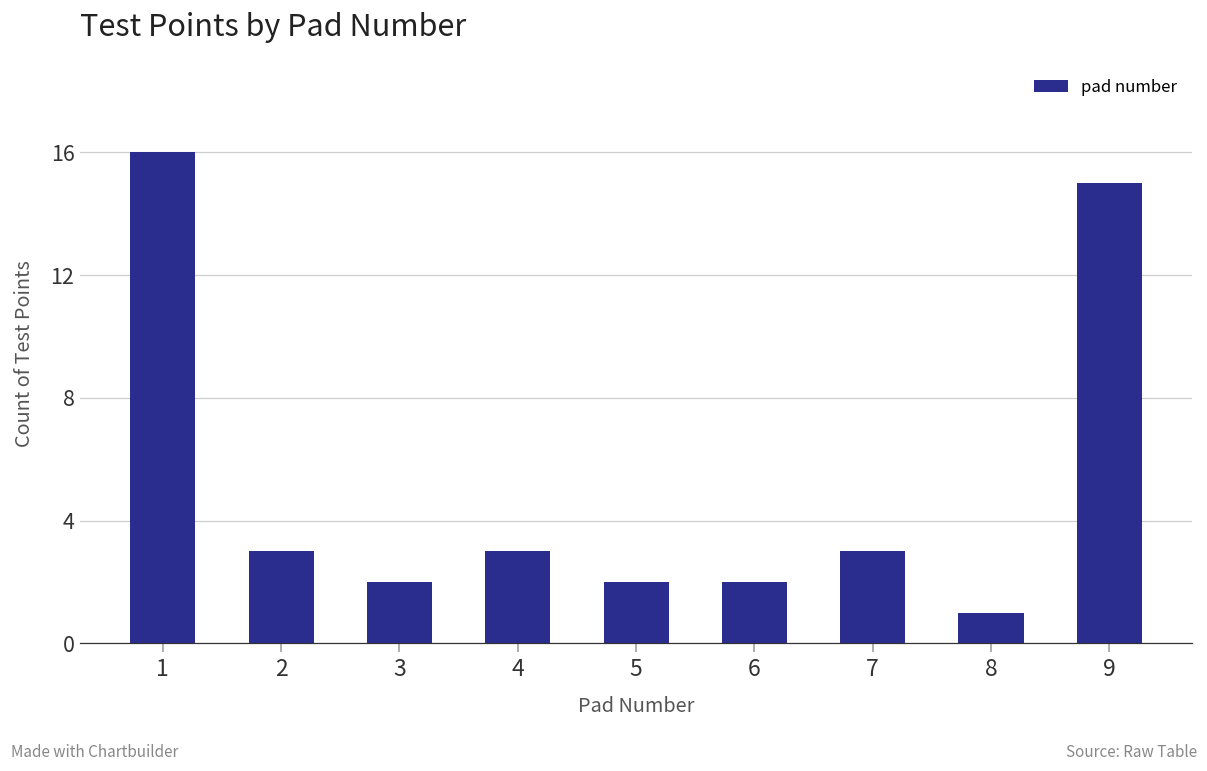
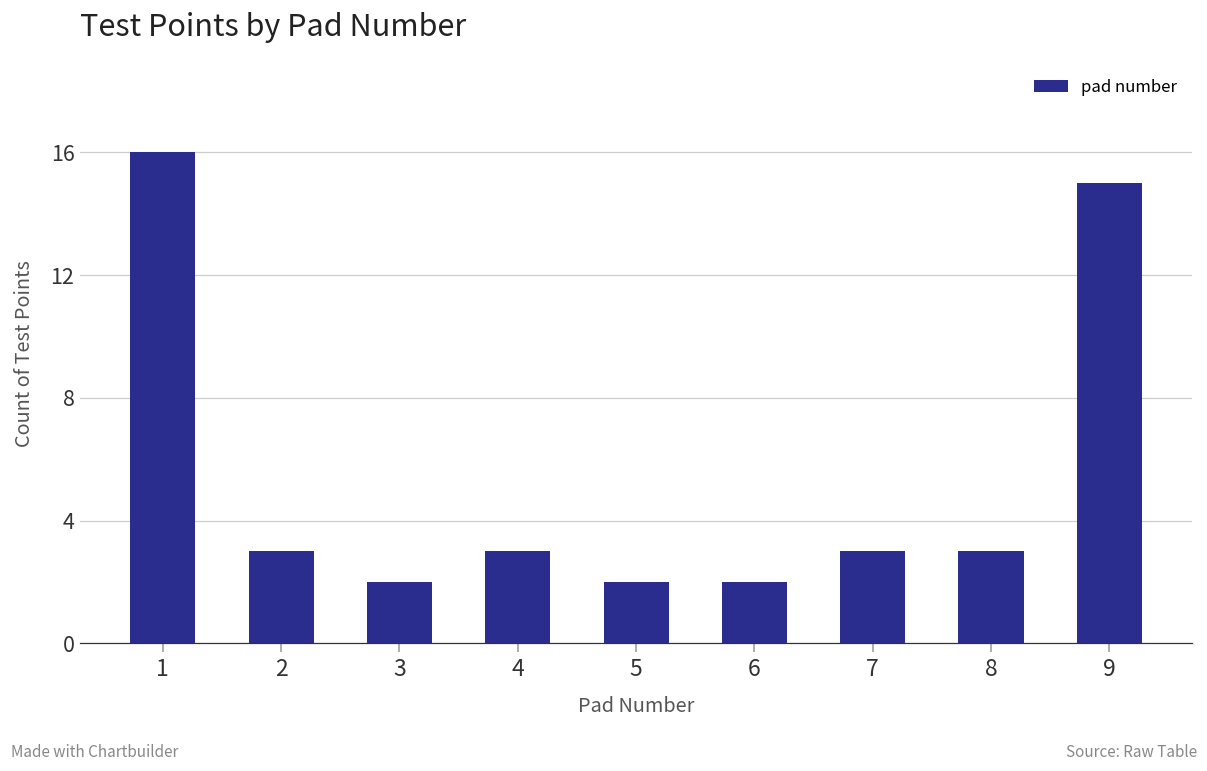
  {
    "1": 16,
    "2": 3,
    "3": 2,
    "4": 3,
    "5": 2,
    "6": 2,
    "7": 3,
-   "8": 1,
+   "8": 3,
    "9": 15
  }
